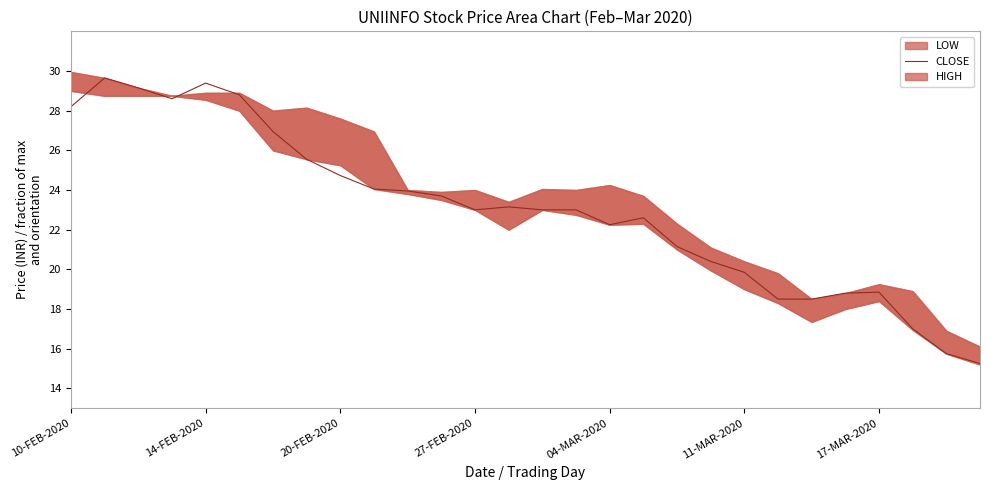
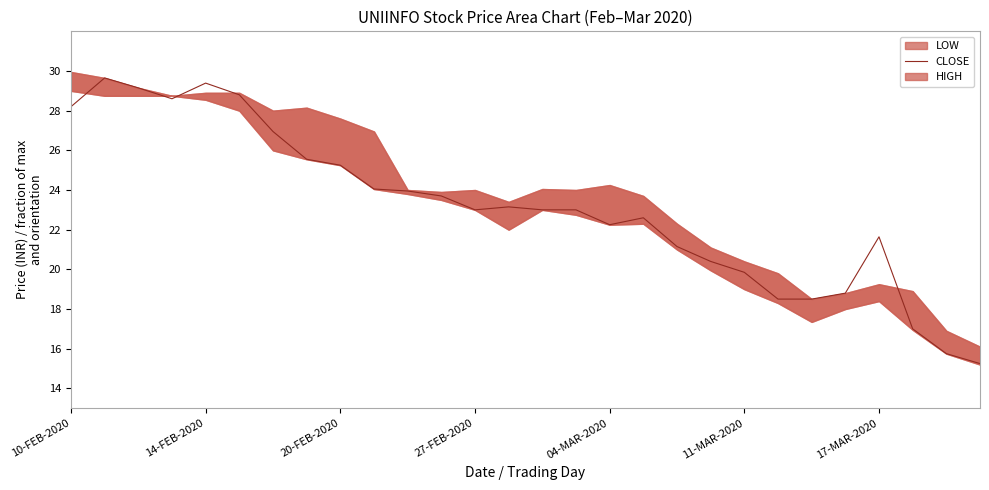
  {
    "CLOSE": {
      "10-FEB-2020": 28.2,
      "14-FEB-2020": 29.4,
-     "20-FEB-2020": 24.7,
+     "20-FEB-2020": 25.3,
      "27-FEB-2020": 23.0,
      "04-MAR-2020": 22.3,
      "11-MAR-2020": 19.9,
-     "17-MAR-2020": 18.9
+     "17-MAR-2020": 21.6
    }
  }
